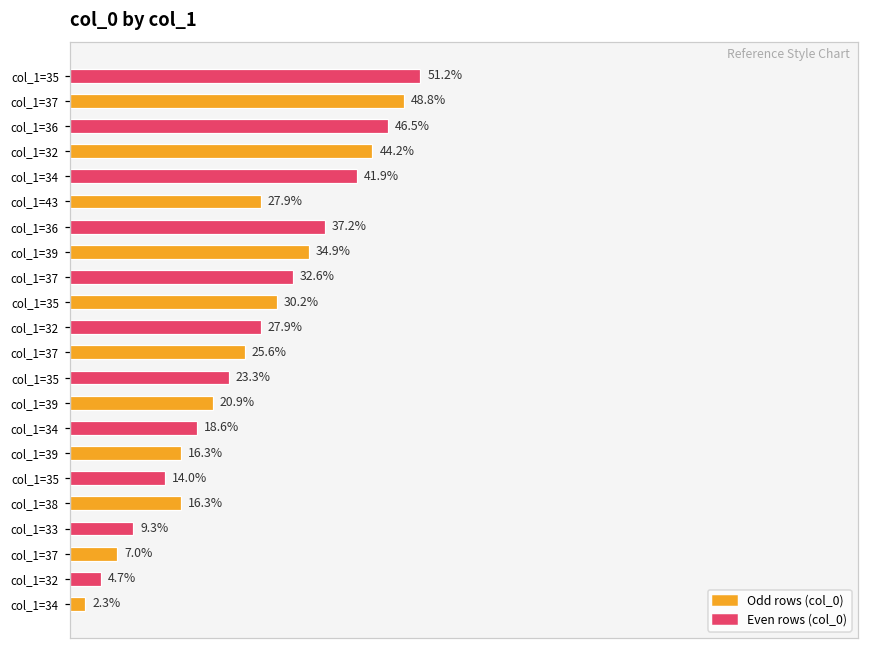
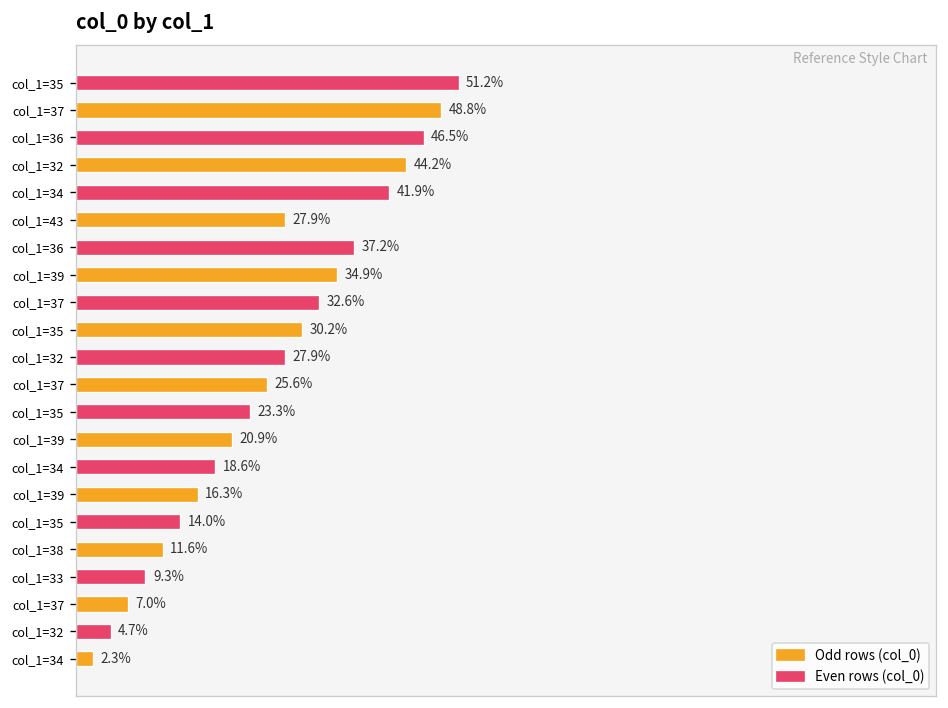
  {
    "col_1=43": "27.9%",
-   "col_1=38": "16.3%",
+   "col_1=38": "11.6%",
    "col_1=33": "9.3%"
  }
